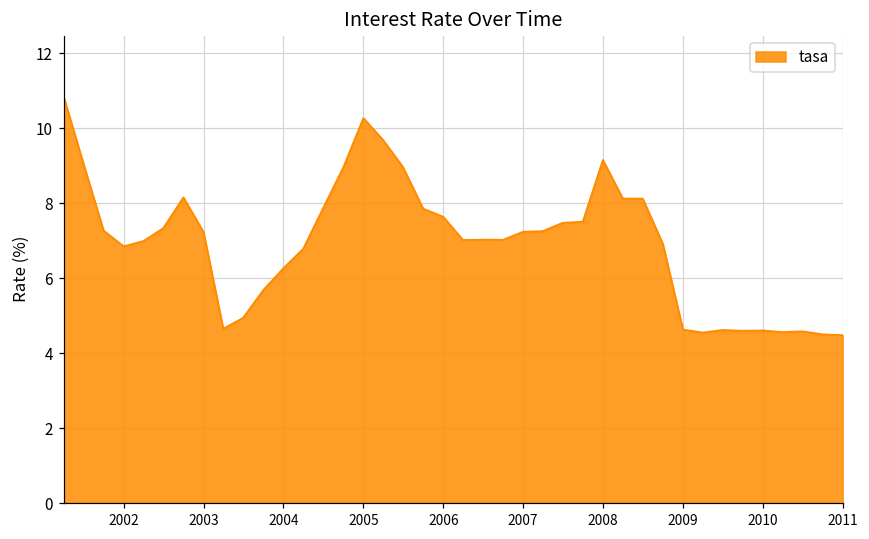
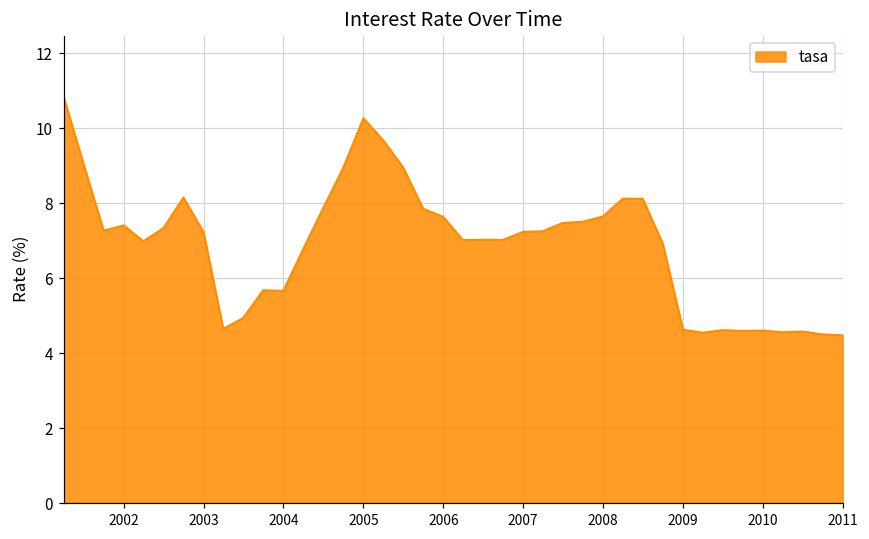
  {
-   "2002": 6.8,
+   "2002": 7.4,
    "2003": 7.2,
-   "2004": 6.3,
+   "2004": 5.7,
    "2005": 10.3,
    "2006": 7.6,
    "2007": 7.2,
-   "2008": 9.2,
+   "2008": 7.6,
    "2009": 4.6,
    "2010": 4.6,
    "2011": 4.5
  }
